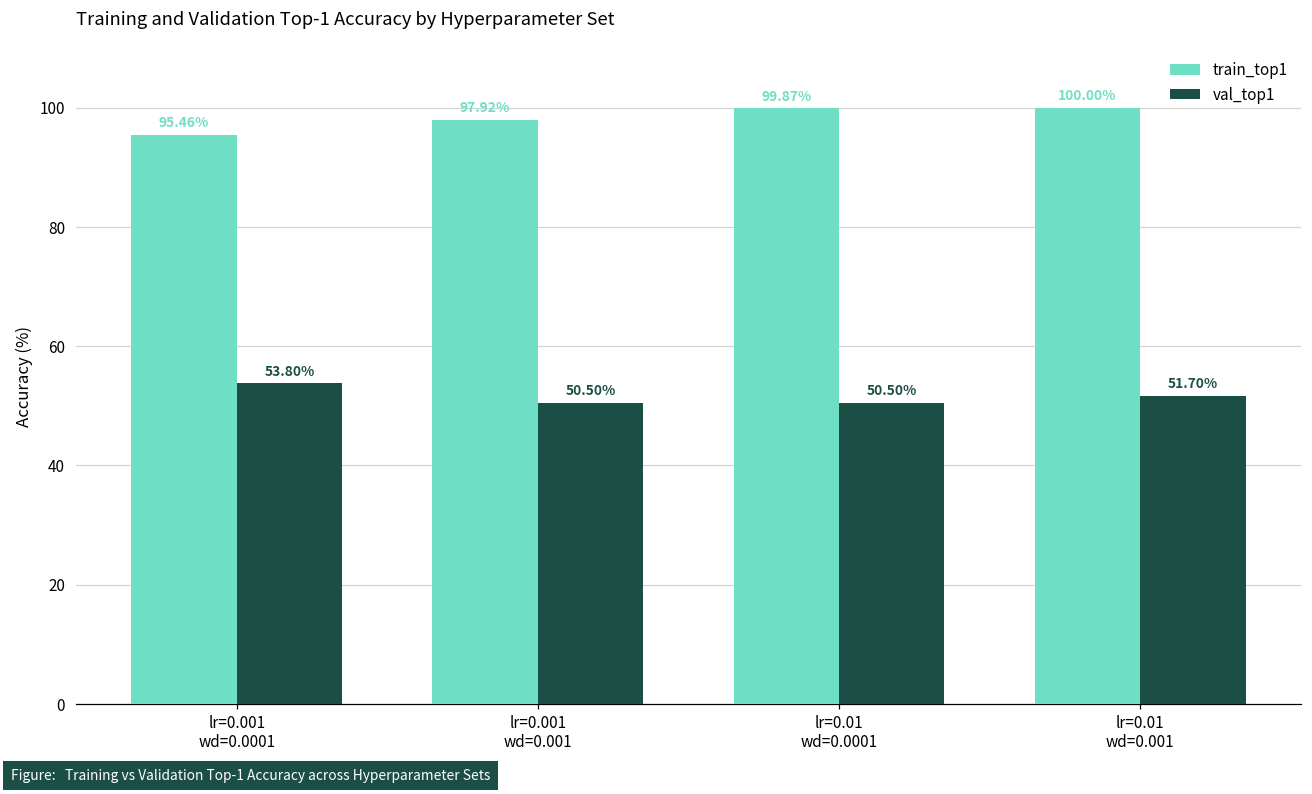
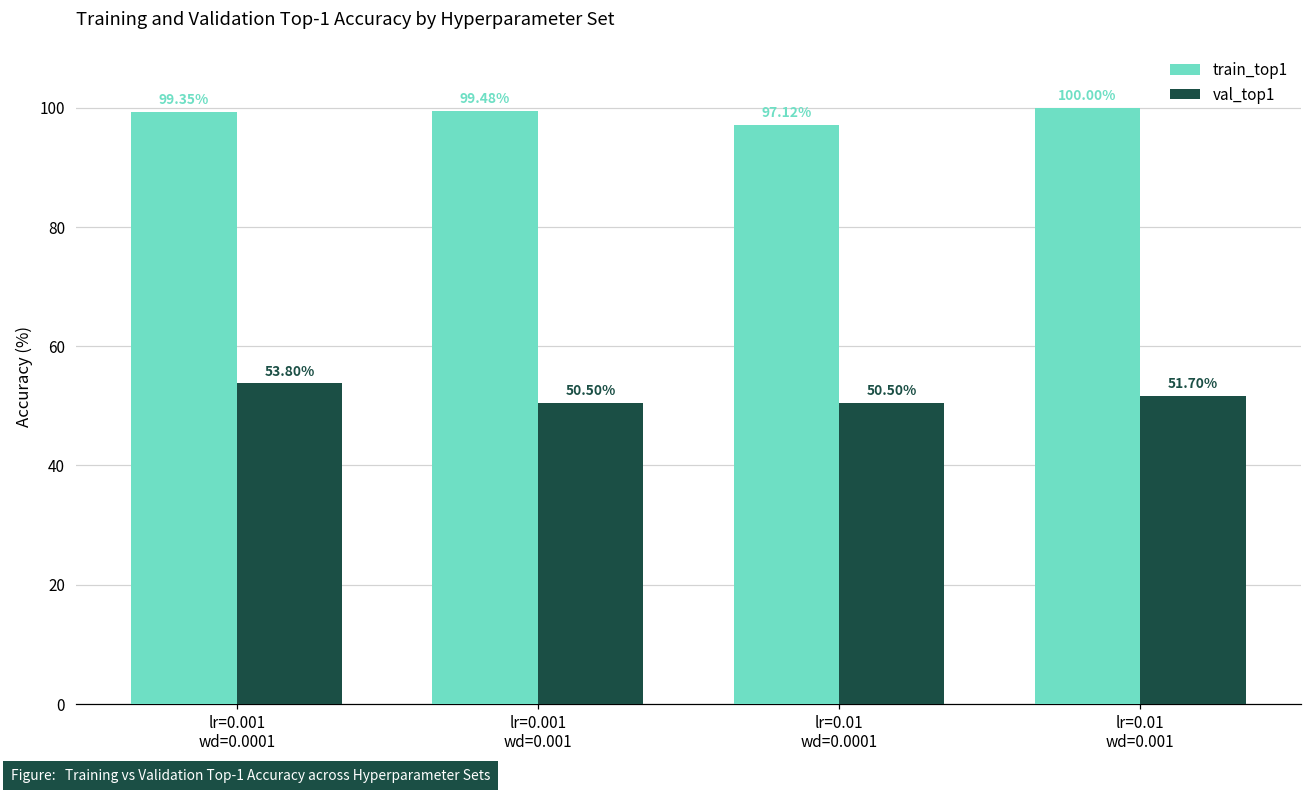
  {
    "train_top1": {
-     "lr=0.001 wd=0.0001": "95.46%",
-     "lr=0.001 wd=0.001": "97.92%",
-     "lr=0.01 wd=0.0001": "99.87%",
+     "lr=0.001 wd=0.0001": "99.35%",
+     "lr=0.001 wd=0.001": "99.48%",
+     "lr=0.01 wd=0.0001": "97.12%",
      "lr=0.01 wd=0.001": "100.00%"
    },
    "val_top1": {
      "lr=0.001 wd=0.0001": "53.80%",
      "lr=0.001 wd=0.001": "50.50%",
      "lr=0.01 wd=0.0001": "50.50%",
      "lr=0.01 wd=0.001": "51.70%"
    }
  }
